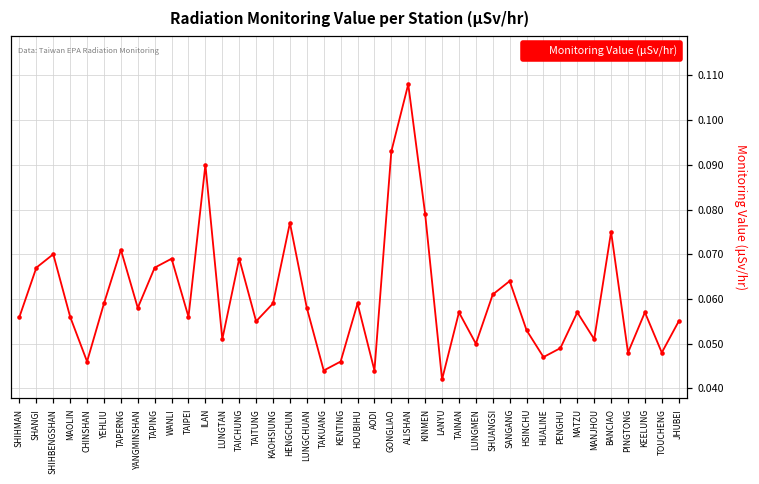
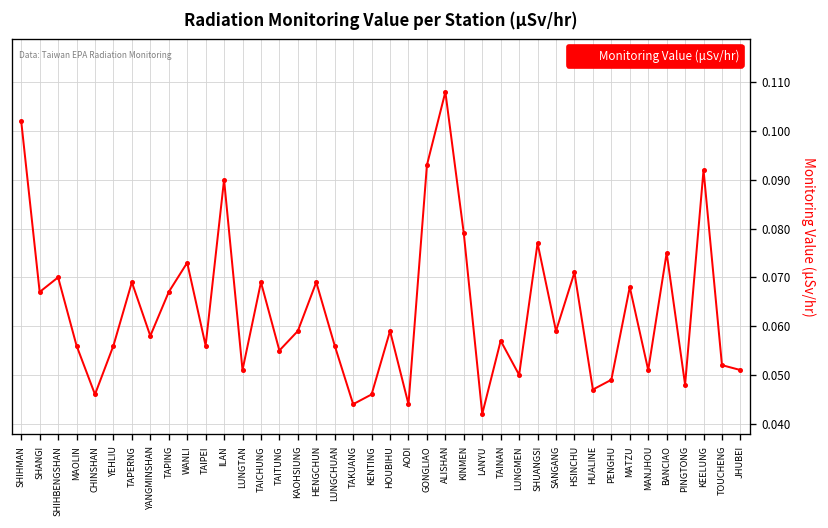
  {
-   "SHIHMAN": 0.056,
+   "SHIHMAN": 0.102,
    "SHANGI": 0.067,
    "SHIHBENGSHAN": 0.070,
    "MAOLIN": 0.056,
    "CHINSHAN": 0.046,
-   "YEHLIU": 0.059,
-   "TAPERNG": 0.071,
+   "YEHLIU": 0.056,
+   "TAPERNG": 0.069,
    "YANGMINSHAN": 0.058,
    "TAPING": 0.067,
-   "WANLI": 0.069,
+   "WANLI": 0.073,
    "TAIPEI": 0.056,
    "ILAN": 0.090,
    "LUNGTAN": 0.051,
    "TAICHUNG": 0.069,
    "TAITUNG": 0.055,
    "KAOHSIUNG": 0.059,
-   "HENGCHUN": 0.077,
-   "LUNGCHUAN": 0.058,
+   "HENGCHUN": 0.069,
+   "LUNGCHUAN": 0.056,
    "TAKUANG": 0.044,
    "KENTING": 0.046,
    "HOUBIHU": 0.059,
    "AODI": 0.044,
    "GONGLIAO": 0.093,
    "ALISHAN": 0.108,
    "KINMEN": 0.079,
    "LANYU": 0.042,
    "TAINAN": 0.057,
    "LUNGMEN": 0.050,
-   "SHUANGSI": 0.061,
-   "SANGANG": 0.064,
-   "HSINCHU": 0.053,
+   "SHUANGSI": 0.077,
+   "SANGANG": 0.059,
+   "HSINCHU": 0.071,
    "HUALINE": 0.047,
    "PENGHU": 0.049,
-   "MATZU": 0.057,
+   "MATZU": 0.068,
    "MANJHOU": 0.051,
    "BANCIAO": 0.075,
    "PINGTONG": 0.048,
-   "KEELUNG": 0.057,
-   "TOUCHENG": 0.048,
-   "JHUBEI": 0.055
+   "KEELUNG": 0.092,
+   "TOUCHENG": 0.052,
+   "JHUBEI": 0.051
  }
